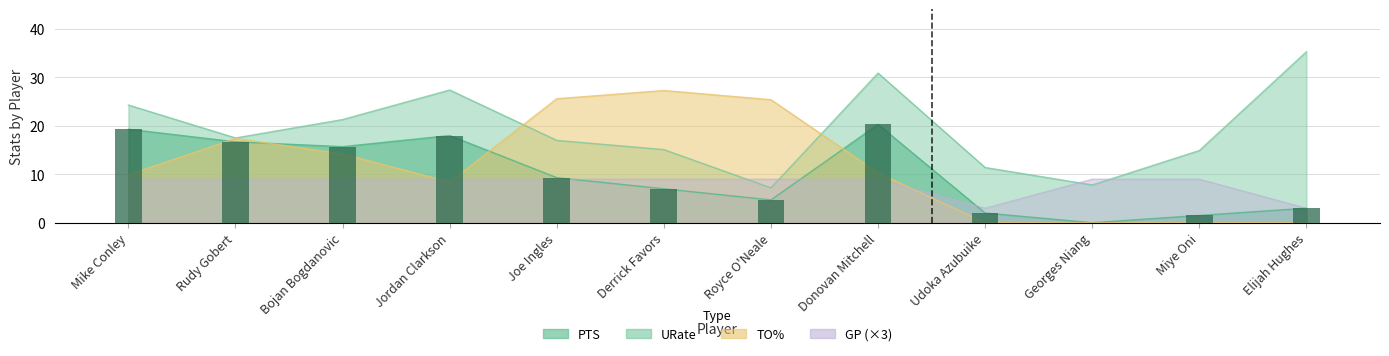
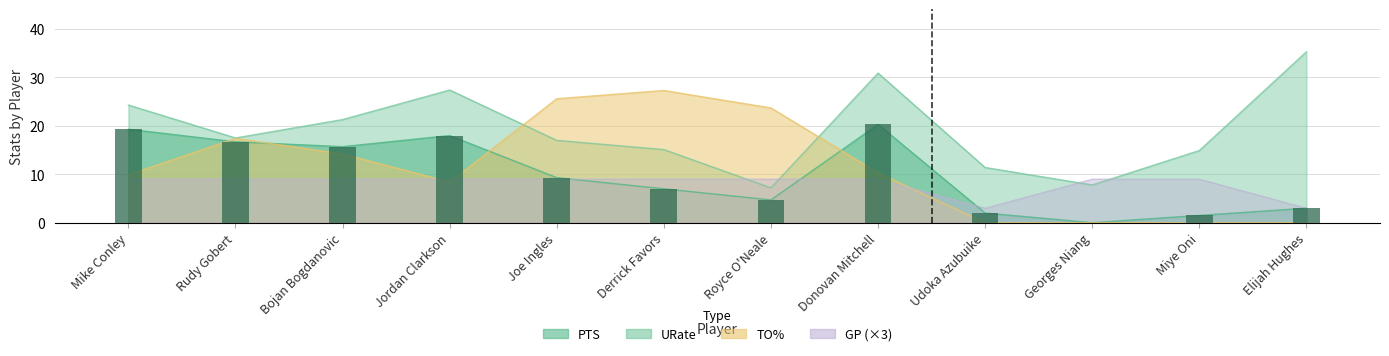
  {
    "TO%": {
      "Mike Conley": 10,
      "Bojan Bogdanovic": 14,
      "Jordan Clarkson": 8,
      "Joe Ingles": 26,
      "Derrick Favors": 27,
-     "Royce O'Neale": 25,
+     "Royce O'Neale": 24,
      "Donovan Mitchell": 10,
      "Udoka Azubuike": 0,
      "Miye Oni": 0,
      "Elijah Hughes": 0
    },
    "GP (×3)": {
      "Mike Conley": 9,
      "Rudy Gobert": 9,
      "Bojan Bogdanovic": 9,
      "Jordan Clarkson": 9,
      "Derrick Favors": 9,
      "Royce O'Neale": 9,
      "Donovan Mitchell": 9,
      "Udoka Azubuike": 3,
      "Georges Niang": 9,
      "Miye Oni": 9
    }
  }
